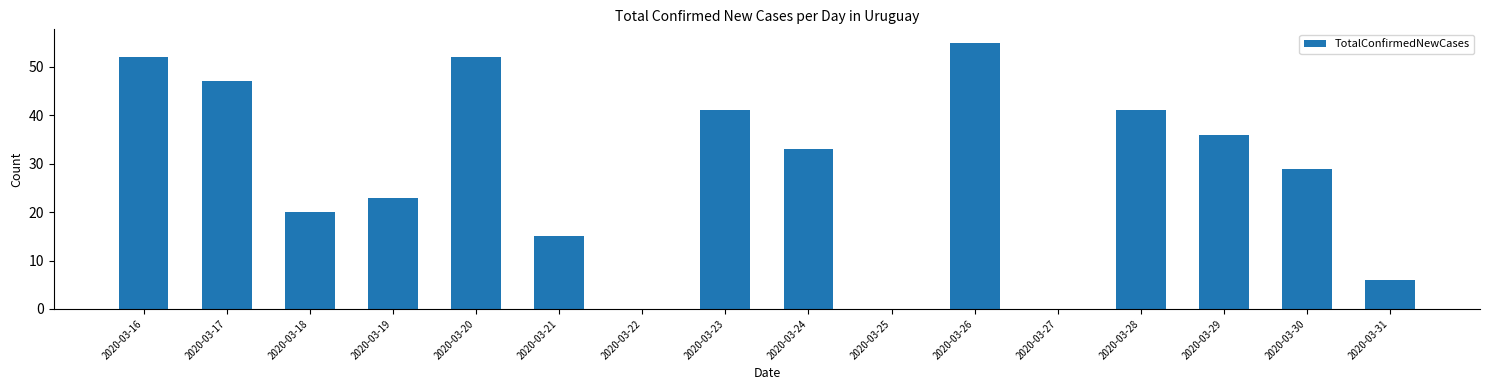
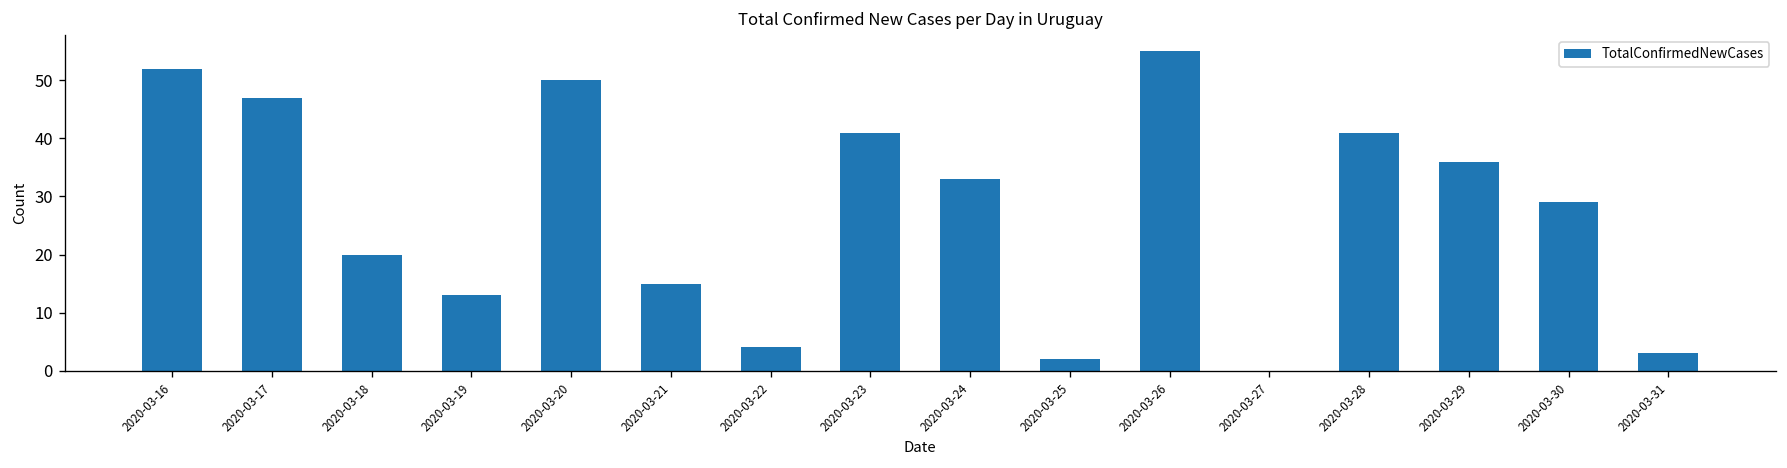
  {
    "2020-03-16": 52,
    "2020-03-17": 47,
    "2020-03-18": 20,
-   "2020-03-19": 23,
-   "2020-03-20": 52,
+   "2020-03-19": 13,
+   "2020-03-20": 50,
    "2020-03-21": 15,
-   "2020-03-22": 0,
+   "2020-03-22": 4,
    "2020-03-23": 41,
    "2020-03-24": 33,
-   "2020-03-25": 0,
+   "2020-03-25": 2,
    "2020-03-26": 55,
    "2020-03-27": 0,
    "2020-03-28": 41,
    "2020-03-29": 36,
    "2020-03-30": 29,
-   "2020-03-31": 6
+   "2020-03-31": 3
  }
